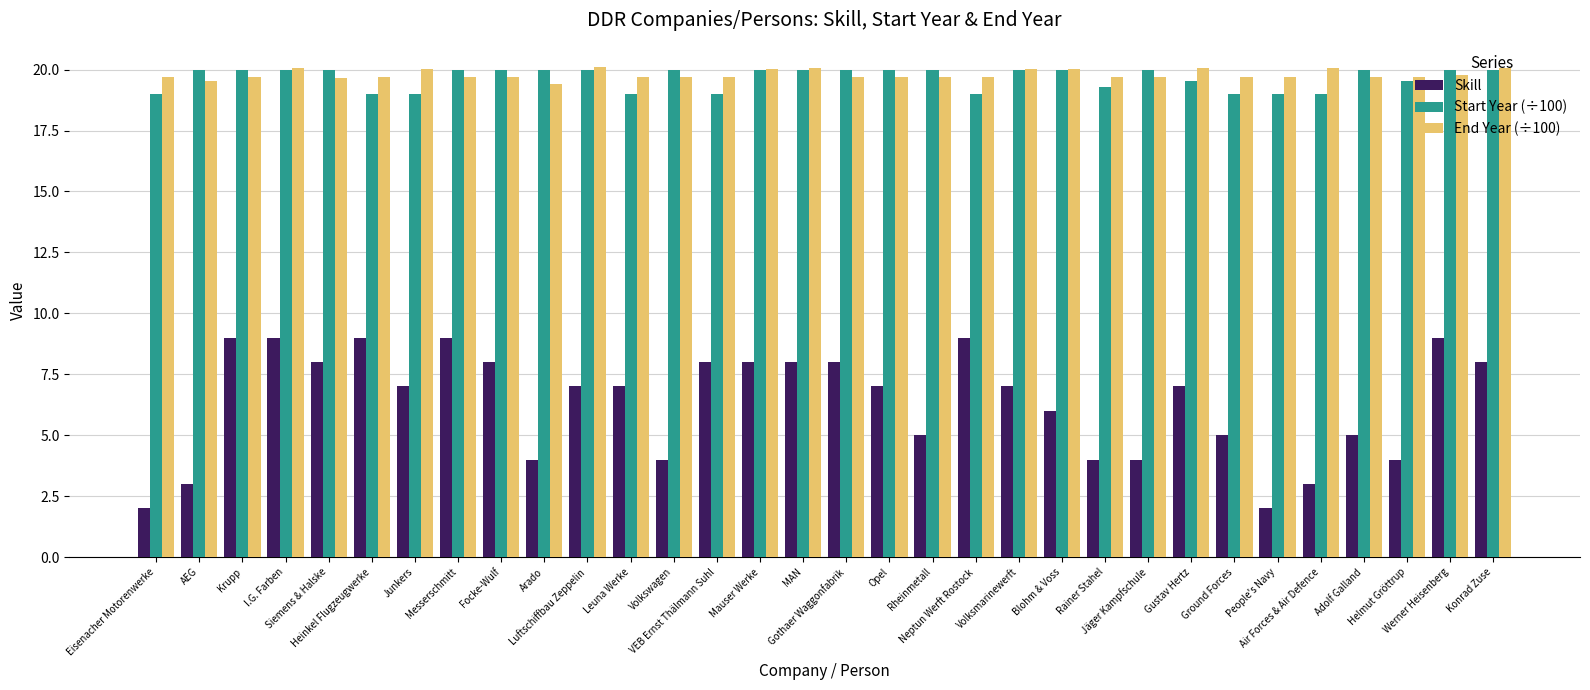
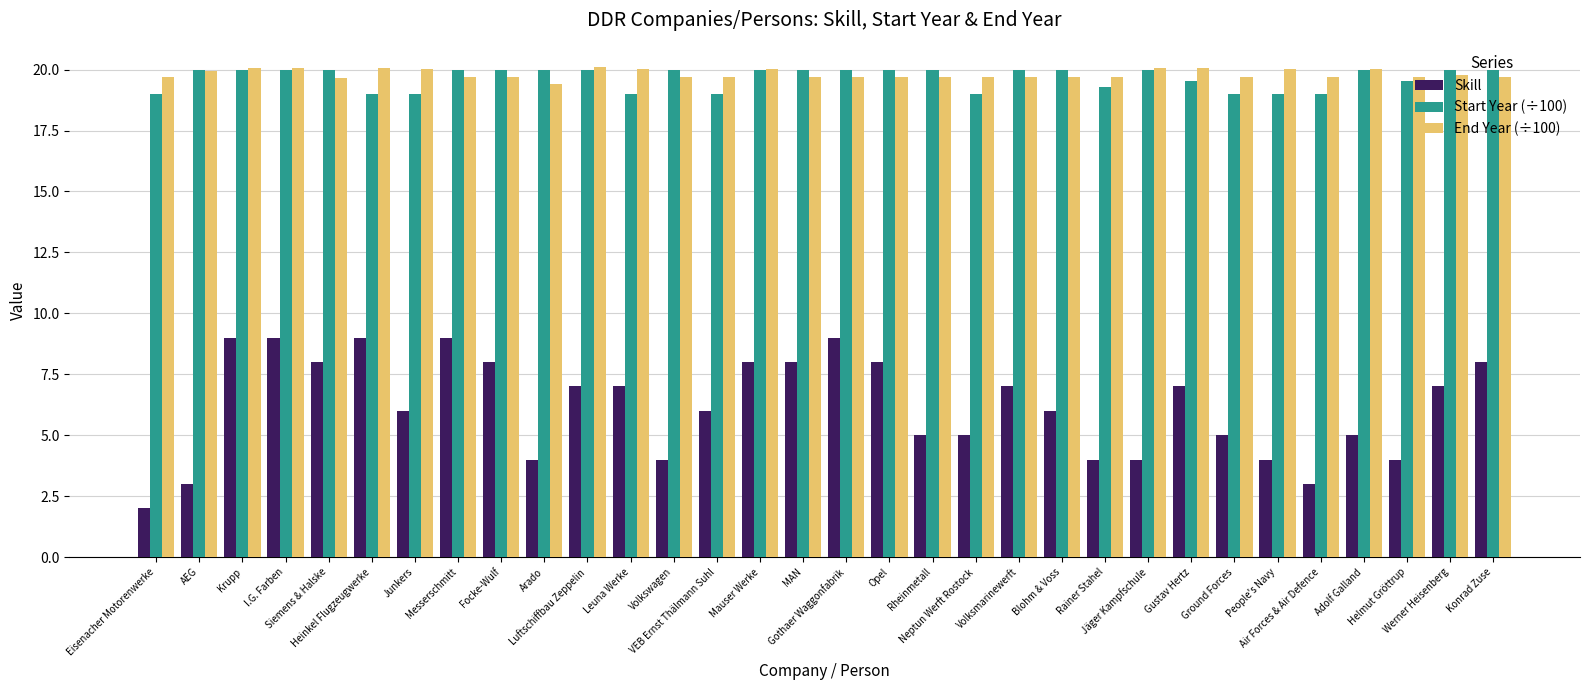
  {
    "Skill": {
      "Eisenacher Motorenwerke": 2,
      "AEG": 3,
      "Krupp": 9,
      "I.G. Farben": 9,
      "Siemens & Halske": 8,
      "Heinkel Flugzeugwerke": 9,
-     "Junkers": 7,
+     "Junkers": 6,
      "Messerschmitt": 9,
      "Focke-Wulf": 8,
      "Arado": 4,
      "Luftschiffbau Zeppelin": 7,
      "Leuna Werke": 7,
      "Volkswagen": 4,
-     "VEB Ernst Thälmann Suhl": 8,
+     "VEB Ernst Thälmann Suhl": 6,
      "Mauser Werke": 8,
      "MAN": 8,
-     "Gothaer Waggonfabrik": 8,
-     "Opel": 7,
+     "Gothaer Waggonfabrik": 9,
+     "Opel": 8,
      "Rheinmetall": 5,
-     "Neptun Werft Rostock": 9,
+     "Neptun Werft Rostock": 5,
      "Volksmarinewerft": 7,
      "Blohm & Voss": 6,
      "Rainer Stahel": 4,
      "Jäger Kampfschule": 4,
      "Gustav Hertz": 7,
      "Ground Forces": 5,
-     "People's Navy": 2,
+     "People's Navy": 4,
      "Air Forces & Air Defence": 3,
      "Adolf Galland": 5,
      "Helmut Gröttrup": 4,
-     "Werner Heisenberg": 9,
+     "Werner Heisenberg": 7,
      "Konrad Zuse": 8
    },
    "Start Year (÷100)": {
      "Eisenacher Motorenwerke": 19.0,
      "AEG": 20.0,
      "Krupp": 20.0,
      "I.G. Farben": 20.0,
      "Siemens & Halske": 20.0,
      "Heinkel Flugzeugwerke": 19.0,
      "Junkers": 19.0,
      "Messerschmitt": 20.0,
      "Focke-Wulf": 20.0,
      "Arado": 20.0,
      "Luftschiffbau Zeppelin": 20.0,
      "Leuna Werke": 19.0,
      "Volkswagen": 20.0,
      "VEB Ernst Thälmann Suhl": 19.0,
      "Mauser Werke": 20.0,
      "MAN": 20.0,
      "Gothaer Waggonfabrik": 20.0,
      "Opel": 20.0,
      "Rheinmetall": 20.0,
      "Neptun Werft Rostock": 19.0,
      "Volksmarinewerft": 20.0,
      "Blohm & Voss": 20.0,
      "Rainer Stahel": 19.3,
      "Jäger Kampfschule": 20.0,
      "Gustav Hertz": 19.5,
      "Ground Forces": 19.0,
      "People's Navy": 19.0,
      "Air Forces & Air Defence": 19.0,
      "Adolf Galland": 20.0,
      "Helmut Gröttrup": 19.6,
      "Werner Heisenberg": 20.0,
      "Konrad Zuse": 20.0
    },
    "End Year (÷100)": {
      "Eisenacher Motorenwerke": 19.7,
-     "AEG": 19.5,
-     "Krupp": 19.7,
+     "AEG": 20.0,
+     "Krupp": 20.1,
      "I.G. Farben": 20.1,
      "Siemens & Halske": 19.7,
-     "Heinkel Flugzeugwerke": 19.7,
+     "Heinkel Flugzeugwerke": 20.1,
      "Junkers": 20.0,
      "Messerschmitt": 19.7,
      "Focke-Wulf": 19.7,
      "Arado": 19.4,
      "Luftschiffbau Zeppelin": 20.1,
-     "Leuna Werke": 19.7,
+     "Leuna Werke": 20.0,
      "Volkswagen": 19.7,
      "VEB Ernst Thälmann Suhl": 19.7,
      "Mauser Werke": 20.0,
-     "MAN": 20.1,
+     "MAN": 19.7,
      "Gothaer Waggonfabrik": 19.7,
      "Opel": 19.7,
      "Rheinmetall": 19.7,
      "Neptun Werft Rostock": 19.7,
-     "Volksmarinewerft": 20.0,
-     "Blohm & Voss": 20.0,
+     "Volksmarinewerft": 19.7,
+     "Blohm & Voss": 19.7,
      "Rainer Stahel": 19.7,
-     "Jäger Kampfschule": 19.7,
+     "Jäger Kampfschule": 20.1,
      "Gustav Hertz": 20.1,
      "Ground Forces": 19.7,
-     "People's Navy": 19.7,
-     "Air Forces & Air Defence": 20.1,
-     "Adolf Galland": 19.7,
+     "People's Navy": 20.0,
+     "Air Forces & Air Defence": 19.7,
+     "Adolf Galland": 20.0,
      "Helmut Gröttrup": 19.7,
      "Werner Heisenberg": 19.8,
-     "Konrad Zuse": 20.1
+     "Konrad Zuse": 19.7
    }
  }
